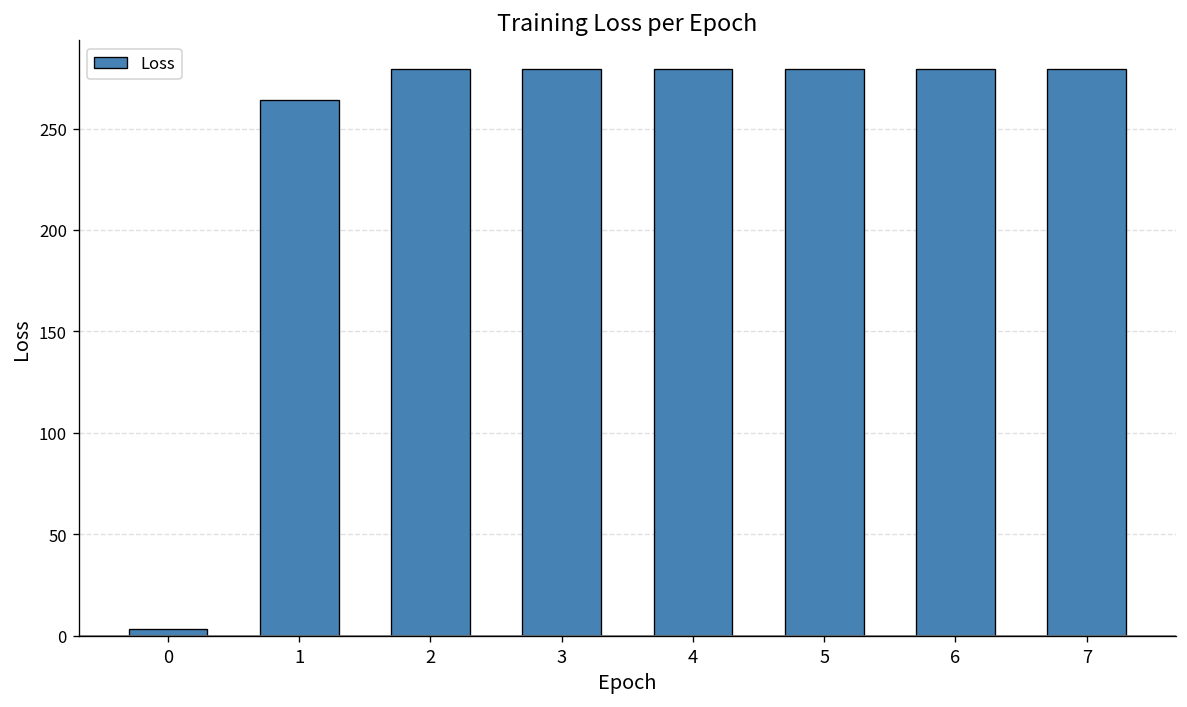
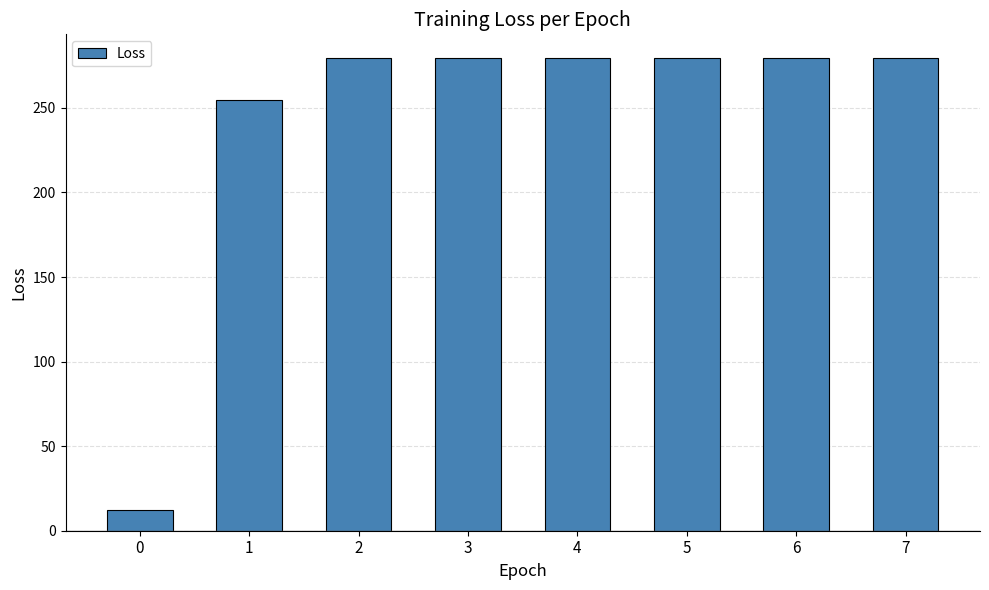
  {
-   "0": 4,
-   "1": 264,
+   "0": 12,
+   "1": 255,
    "2": 280,
    "3": 280,
    "4": 280,
    "5": 280,
    "6": 280,
    "7": 280
  }
